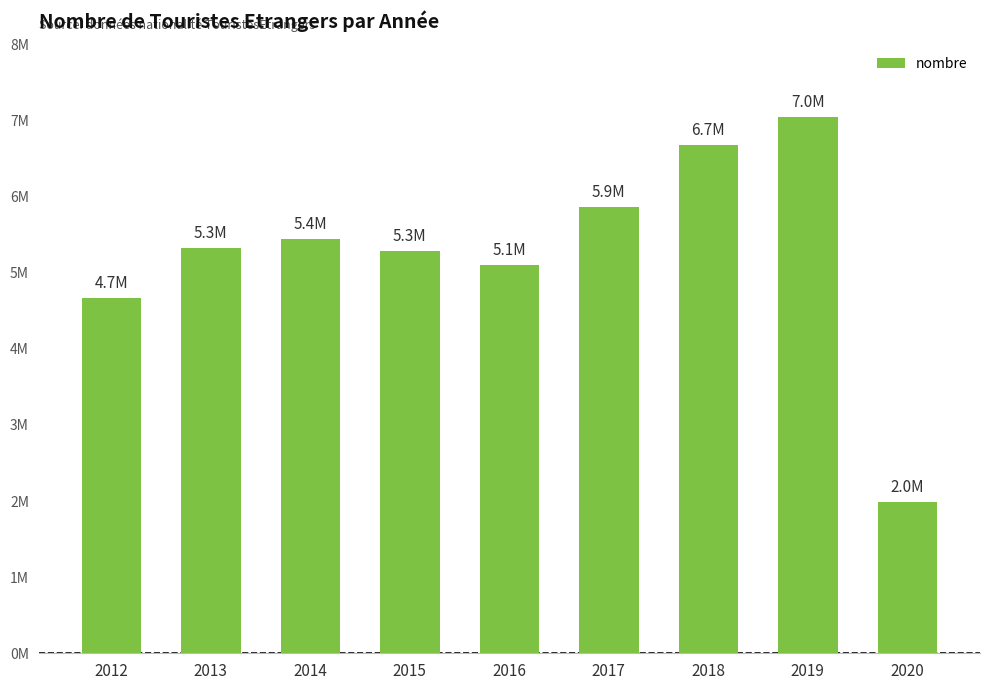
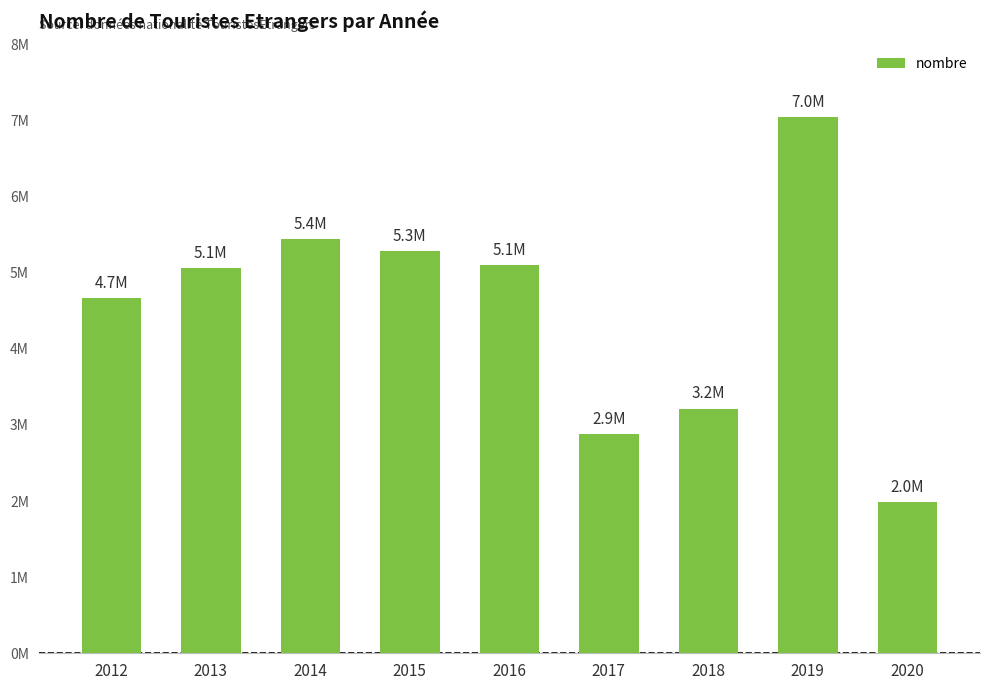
  {
    "2012": "4.7M",
-   "2013": "5.3M",
+   "2013": "5.1M",
    "2014": "5.4M",
    "2015": "5.3M",
    "2016": "5.1M",
-   "2017": "5.9M",
-   "2018": "6.7M",
+   "2017": "2.9M",
+   "2018": "3.2M",
    "2019": "7.0M",
    "2020": "2.0M"
  }
